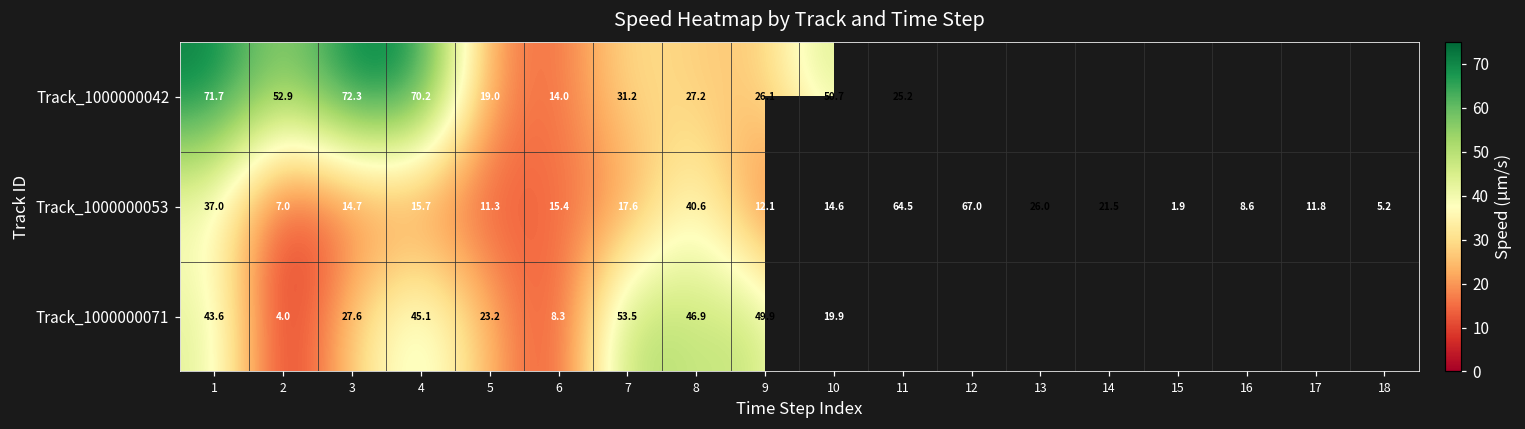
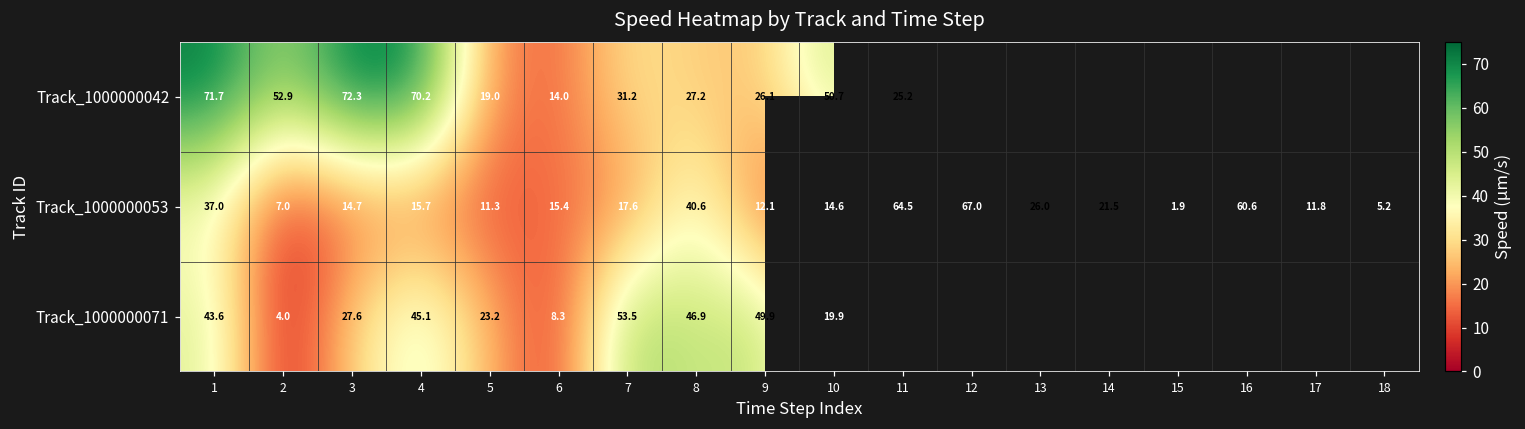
  {
    "Track_1000000042": {
      "1": 71.7,
      "2": 52.9,
      "3": 72.3,
      "4": 70.2,
      "5": 19.0,
      "6": 14.0,
      "7": 31.2,
      "8": 27.2,
      "9": 26.1
    },
    "Track_1000000053": {
      "1": 37.0,
      "2": 7.0,
      "3": 14.7,
      "4": 15.7,
      "5": 11.3,
      "6": 15.4,
      "7": 17.6,
      "8": 40.6,
      "9": 12.1,
      "10": 14.6,
      "11": 64.5,
      "12": 67.0,
      "15": 1.9,
-     "16": 8.6,
+     "16": 60.6,
      "17": 11.8,
      "18": 5.2
    },
    "Track_1000000071": {
      "1": 43.6,
      "2": 4.0,
      "3": 27.6,
      "4": 45.1,
      "5": 23.2,
      "6": 8.3,
      "7": 53.5,
      "8": 46.9,
      "9": 49.9,
      "10": 19.9
    }
  }
